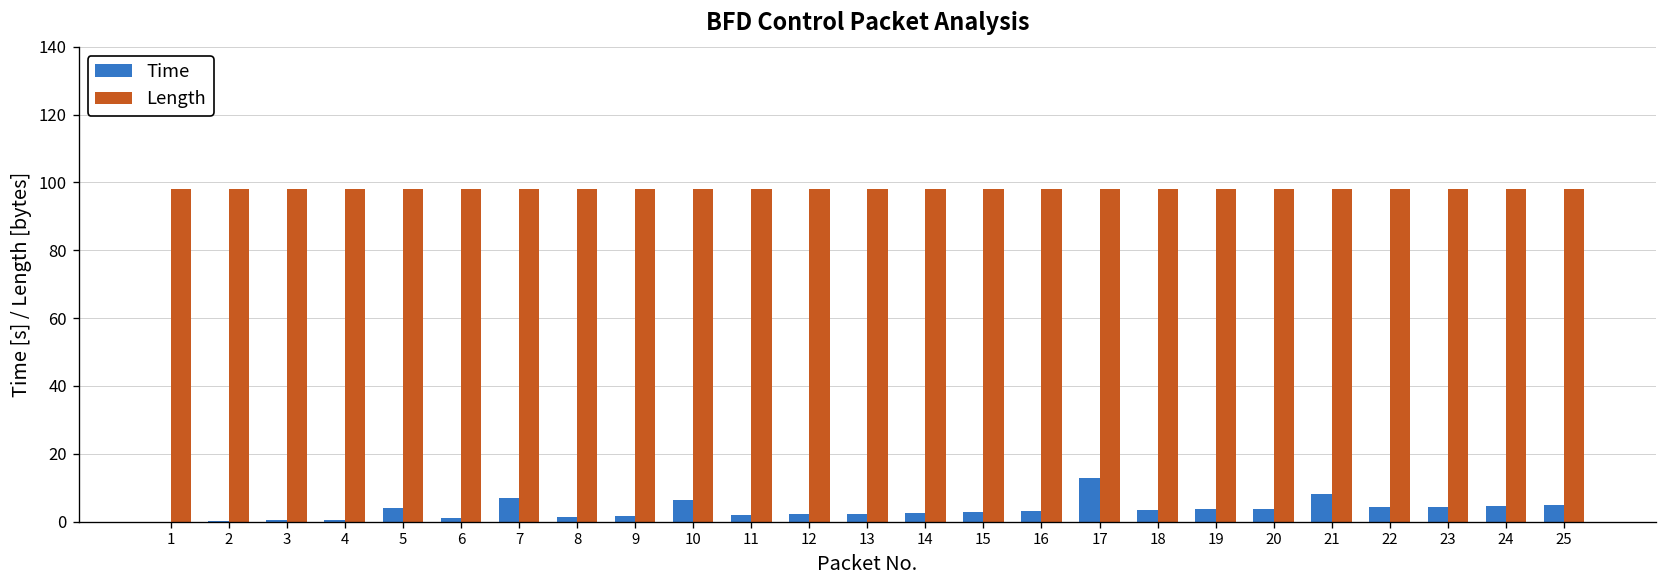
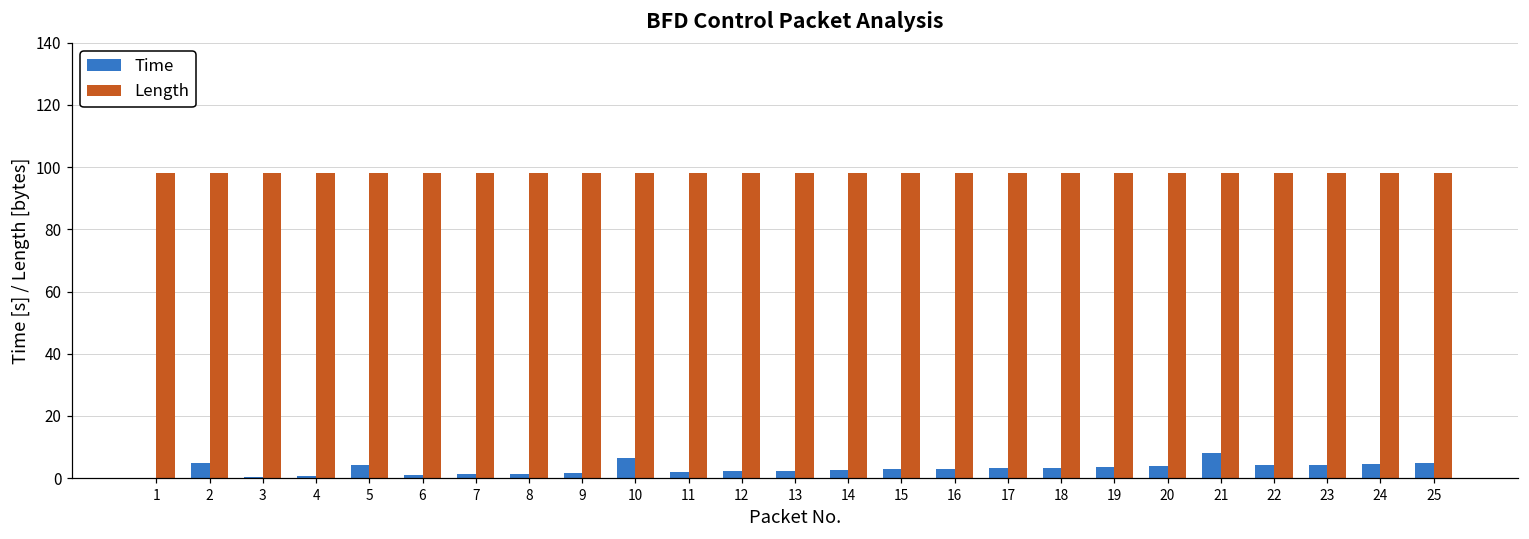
  {
    "Time": {
      "1": 0,
-     "2": 0,
+     "2": 5,
      "5": 4,
      "6": 1,
-     "7": 7,
+     "7": 1,
      "8": 1,
      "9": 2,
      "10": 6,
      "11": 2,
      "12": 2,
      "13": 2,
      "14": 3,
      "15": 3,
      "16": 3,
-     "17": 13,
+     "17": 3,
      "18": 3,
      "19": 4,
      "20": 4,
      "21": 8,
      "22": 4,
      "23": 4,
      "24": 5,
      "25": 5
    },
    "Length": {
      "1": 98,
      "2": 98,
      "3": 98,
      "4": 98,
      "5": 98,
      "6": 98,
      "7": 98,
      "8": 98,
      "9": 98,
      "10": 98,
      "11": 98,
      "12": 98,
      "13": 98,
      "14": 98,
      "15": 98,
      "16": 98,
      "17": 98,
      "18": 98,
      "19": 98,
      "20": 98,
      "21": 98,
      "22": 98,
      "23": 98,
      "24": 98,
      "25": 98
    }
  }
